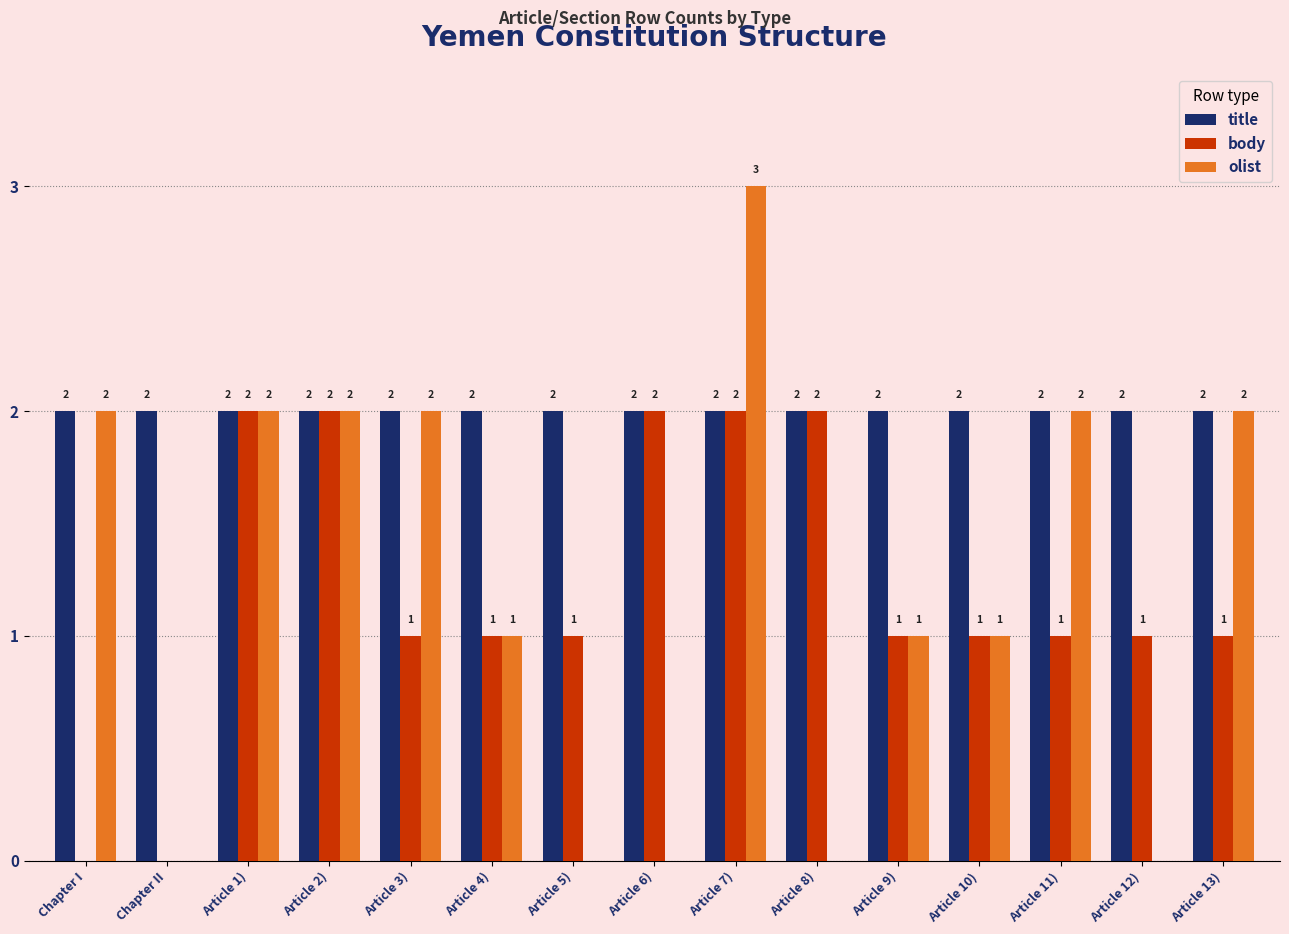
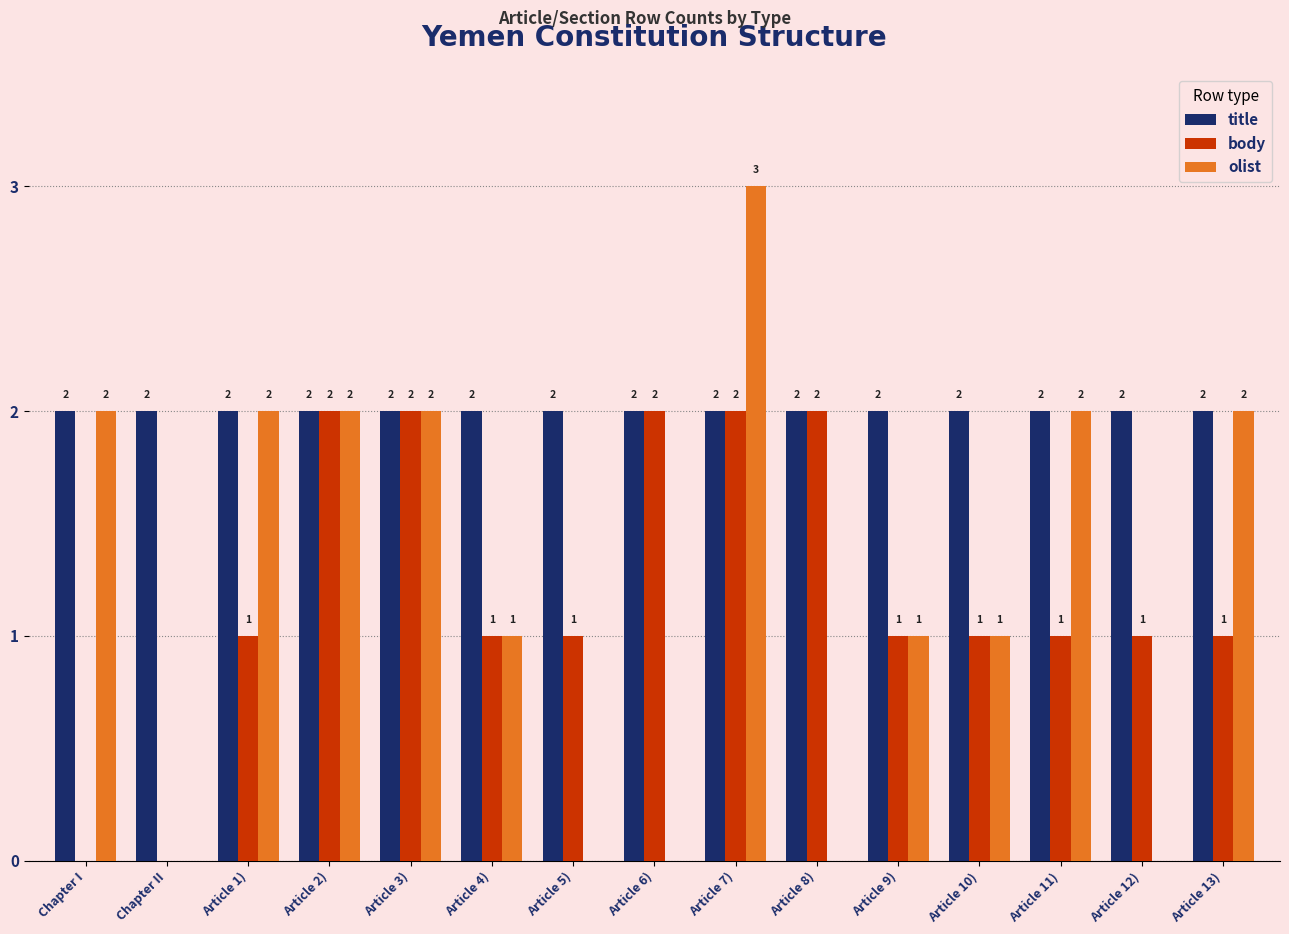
  {
    "title": {
      "Chapter I": 2,
      "Chapter II": 2,
      "Article 1)": 2,
      "Article 2)": 2,
      "Article 3)": 2,
      "Article 4)": 2,
      "Article 5)": 2,
      "Article 6)": 2,
      "Article 7)": 2,
      "Article 8)": 2,
      "Article 9)": 2,
      "Article 10)": 2,
      "Article 11)": 2,
      "Article 12)": 2,
      "Article 13)": 2
    },
    "body": {
-     "Article 1)": 2,
+     "Article 1)": 1,
      "Article 2)": 2,
-     "Article 3)": 1,
+     "Article 3)": 2,
      "Article 4)": 1,
      "Article 5)": 1,
      "Article 6)": 2,
      "Article 7)": 2,
      "Article 8)": 2,
      "Article 9)": 1,
      "Article 10)": 1,
      "Article 11)": 1,
      "Article 12)": 1,
      "Article 13)": 1
    },
    "olist": {
      "Chapter I": 2,
      "Article 1)": 2,
      "Article 2)": 2,
      "Article 3)": 2,
      "Article 4)": 1,
      "Article 7)": 3,
      "Article 9)": 1,
      "Article 10)": 1,
      "Article 11)": 2,
      "Article 13)": 2
    }
  }
